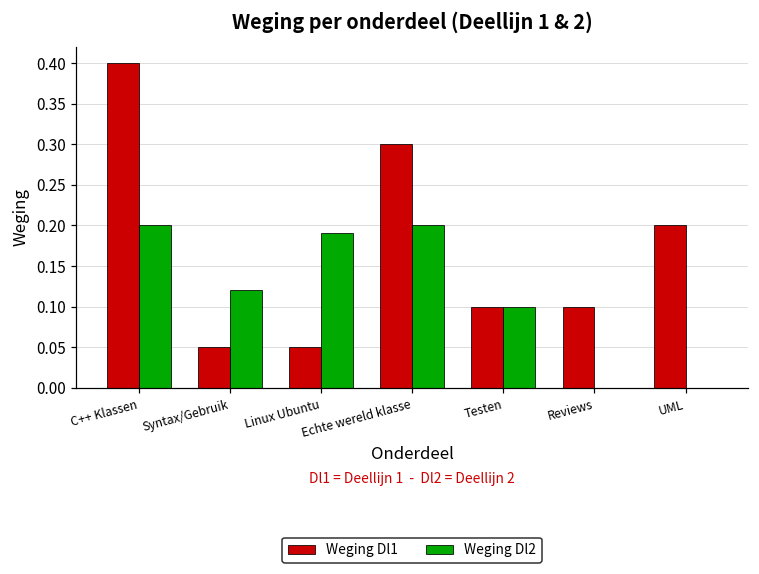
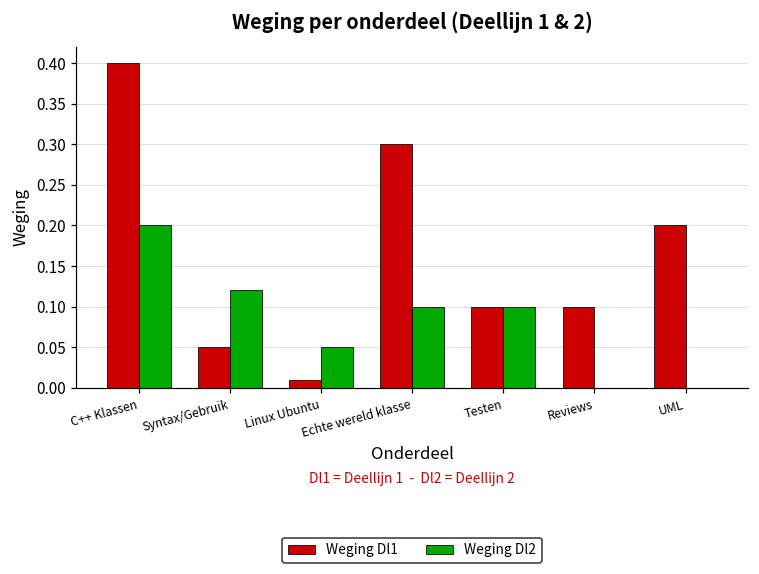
  {
    "Weging Dl1": {
      "C++ Klassen": 0.40,
      "Syntax/Gebruik": 0.05,
-     "Linux Ubuntu": 0.05,
+     "Linux Ubuntu": 0.01,
      "Echte wereld klasse": 0.30,
      "Testen": 0.10,
      "Reviews": 0.10,
      "UML": 0.20
    },
    "Weging Dl2": {
      "C++ Klassen": 0.20,
      "Syntax/Gebruik": 0.12,
-     "Linux Ubuntu": 0.19,
-     "Echte wereld klasse": 0.2,
+     "Linux Ubuntu": 0.05,
+     "Echte wereld klasse": 0.1,
      "Testen": 0.10,
      "Reviews": 0.00,
      "UML": 0.00
    }
  }
